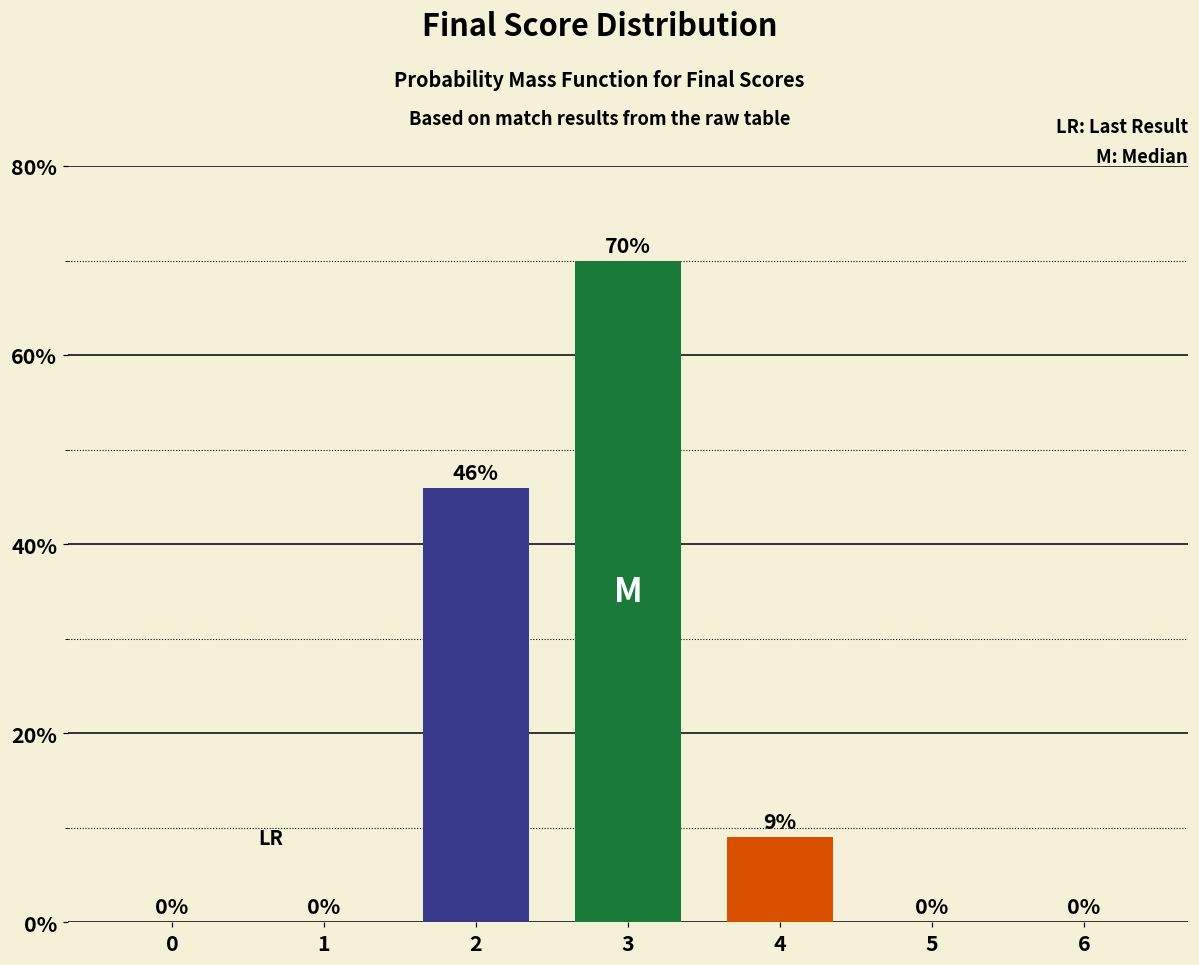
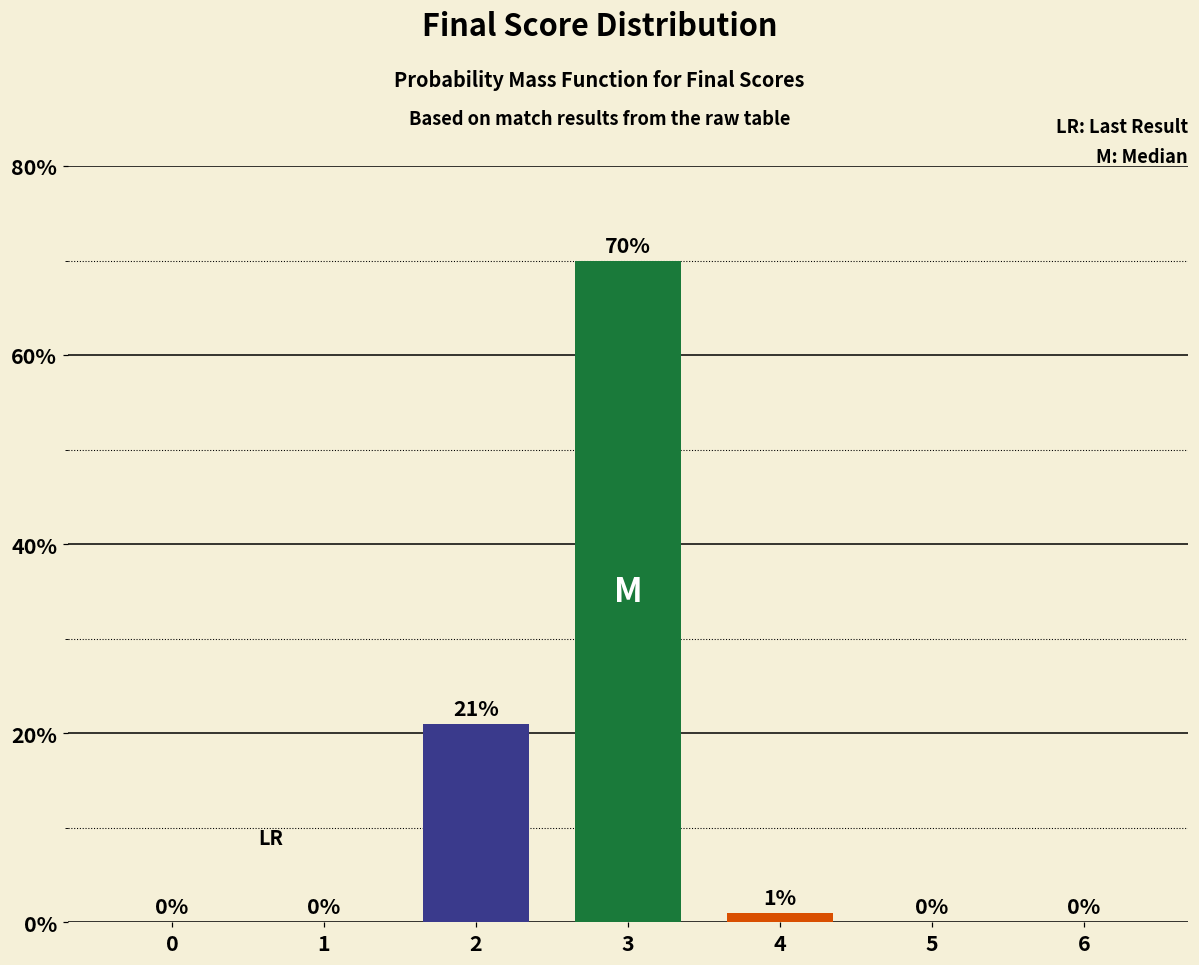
  {
    "0": "0%",
    "1": "0%",
-   "2": "46%",
+   "2": "21%",
    "3": "70%",
-   "4": "9%",
+   "4": "1%",
    "5": "0%",
    "6": "0%"
  }
